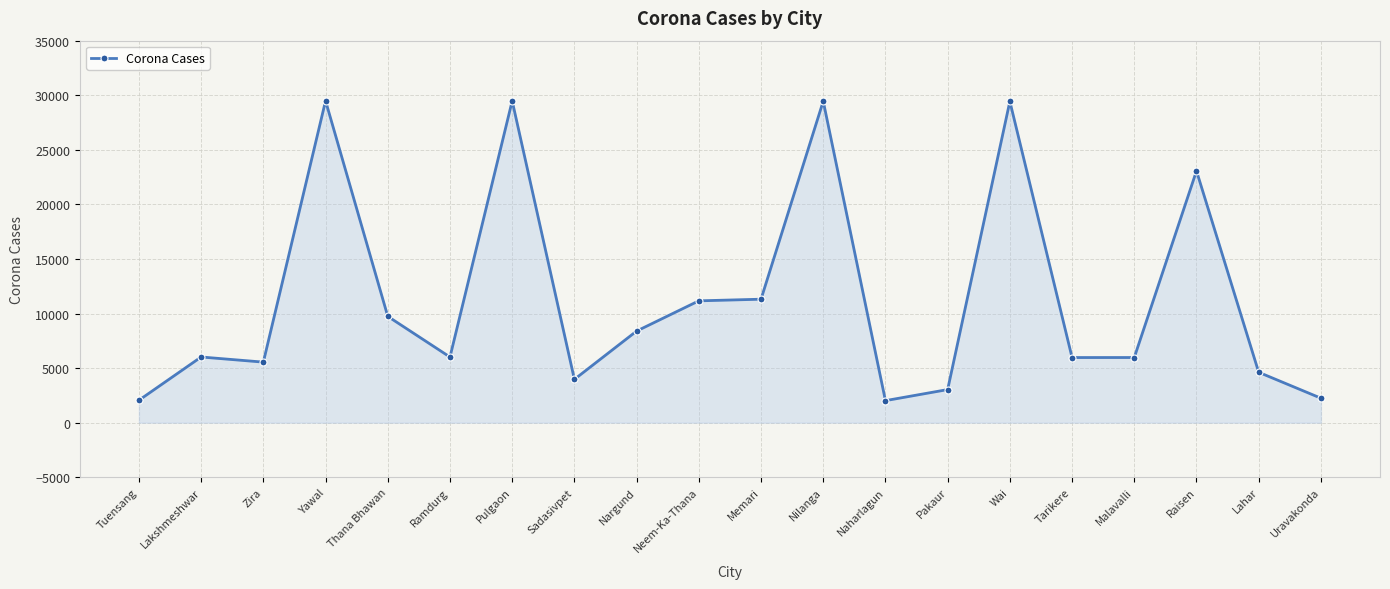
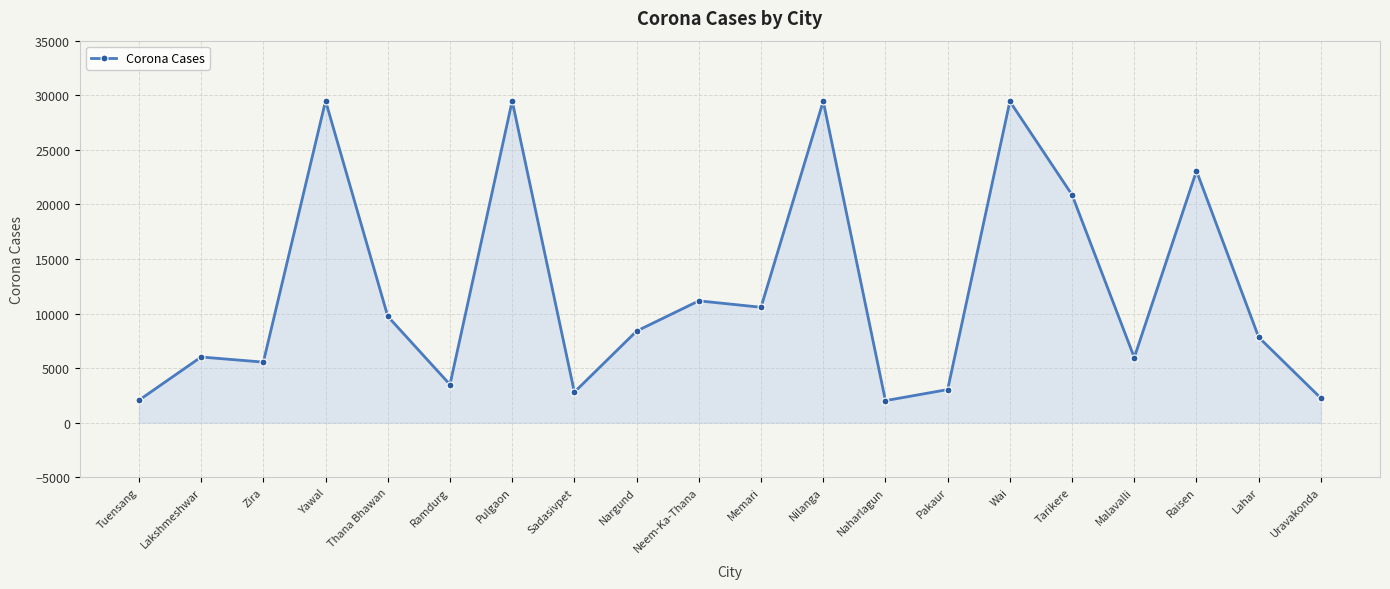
  {
    "Tuensang": 2100,
    "Lakshmeshwar": 6000,
    "Zira": 5500,
    "Yawal": 29500,
    "Thana Bhawan": 9700,
-   "Ramdurg": 6000,
+   "Ramdurg": 3500,
    "Pulgaon": 29500,
-   "Sadasivpet": 4000,
+   "Sadasivpet": 2800,
    "Nargund": 8400,
    "Neem-Ka-Thana": 11200,
-   "Memari": 11300,
+   "Memari": 10600,
    "Nilanga": 29500,
    "Naharlagun": 2000,
    "Pakaur": 3000,
    "Wai": 29400,
-   "Tarikere": 6000,
+   "Tarikere": 20900,
    "Malavalli": 6000,
    "Raisen": 23100,
-   "Lahar": 4600,
+   "Lahar": 7800,
    "Uravakonda": 2200
  }
